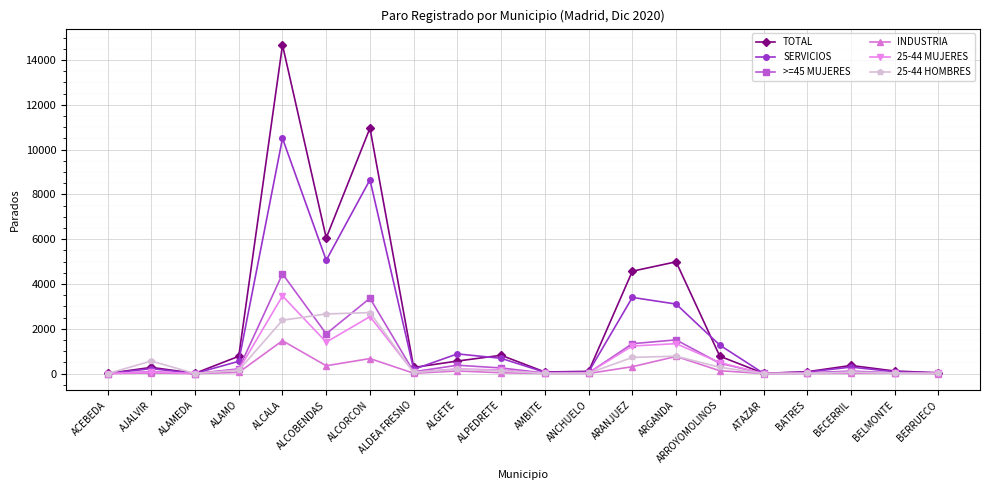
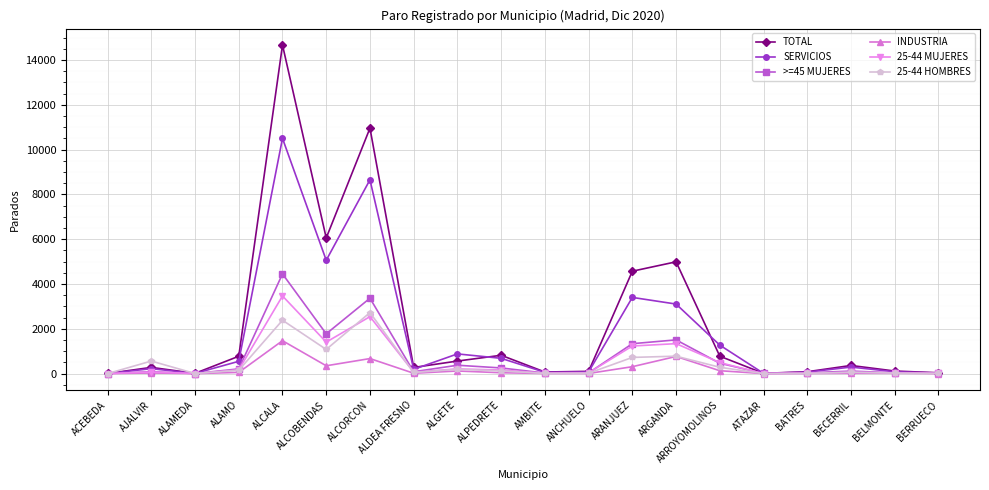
  {
    "TOTAL": {
      "ALAMO": 800,
      "ALCALA": 14700,
      "ALCOBENDAS": 6100,
      "ALCORCON": 11000,
      "ALGETE": 600,
      "ALPEDRETE": 800,
      "ARANJUEZ": 4600,
      "ARGANDA": 5000,
      "ARROYOMOLINOS": 800
    },
    "25-44 HOMBRES": {
      "AJALVIR": 600,
      "ALCALA": 2400,
-     "ALCOBENDAS": 2700,
+     "ALCOBENDAS": 1100,
      "ALCORCON": 2700,
      "ARANJUEZ": 700,
      "ARROYOMOLINOS": 300
    }
  }
